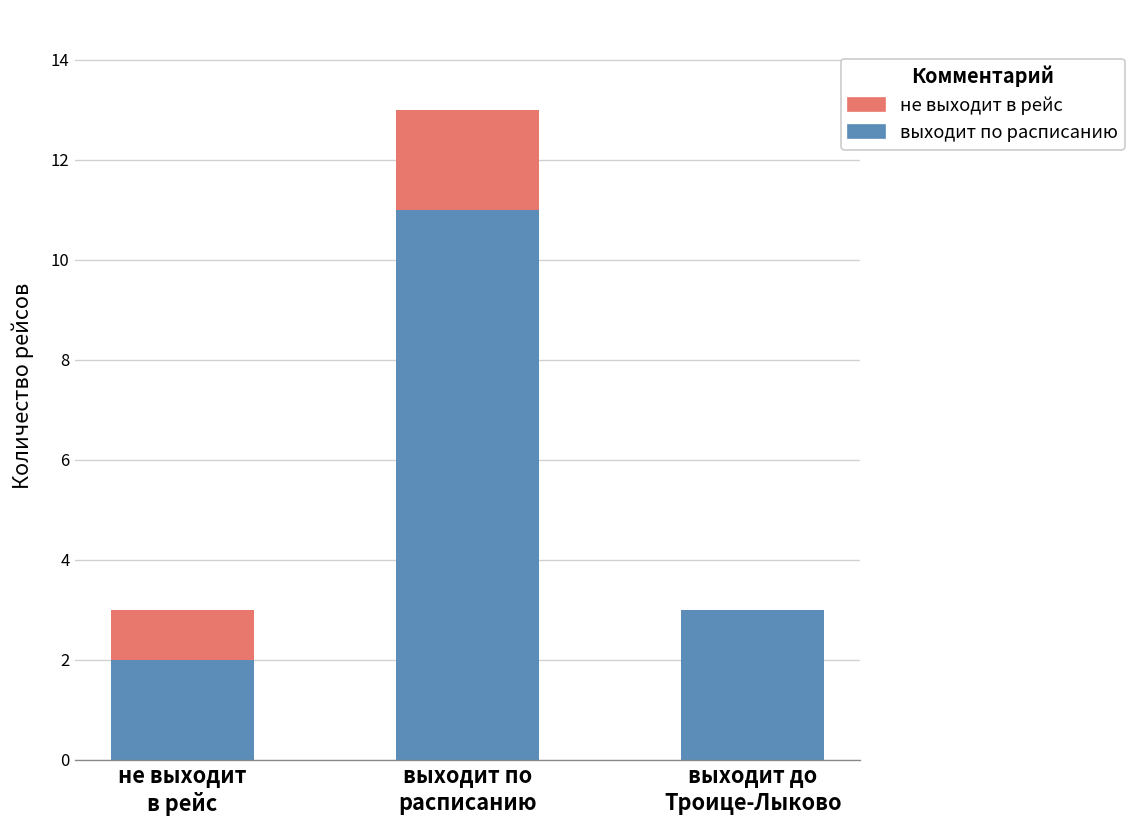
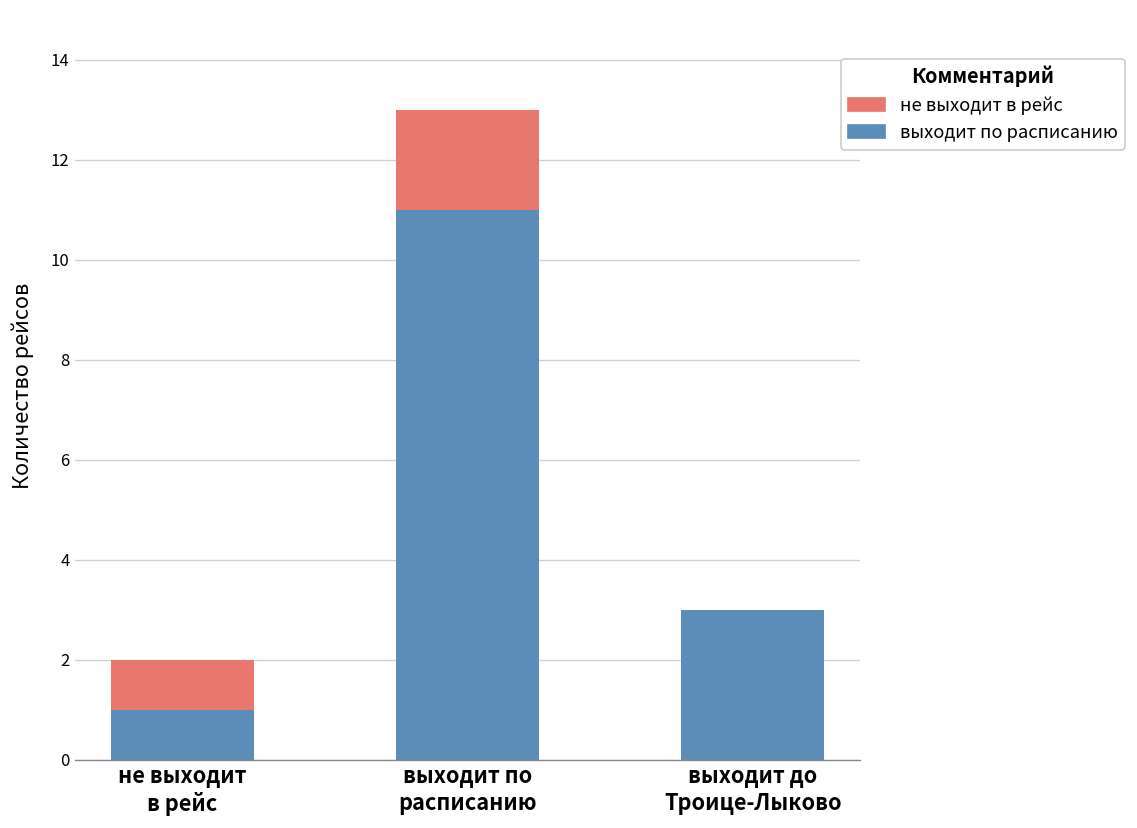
  {
    "выходит по расписанию": {
-     "не выходит в рейс": 2,
+     "не выходит в рейс": 1,
      "выходит по расписанию": 11,
      "выходит до Троице-Лыково": 3
    },
    "не выходит в рейс": {
      "не выходит в рейс": 1,
      "выходит по расписанию": 2,
      "выходит до Троице-Лыково": 0
    }
  }
